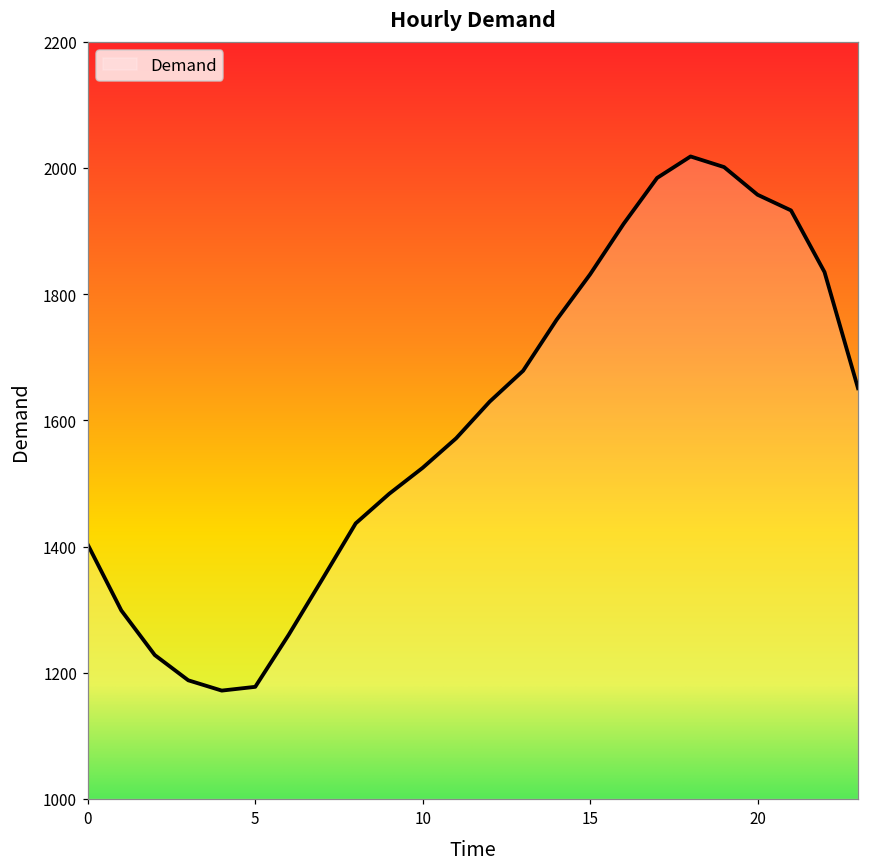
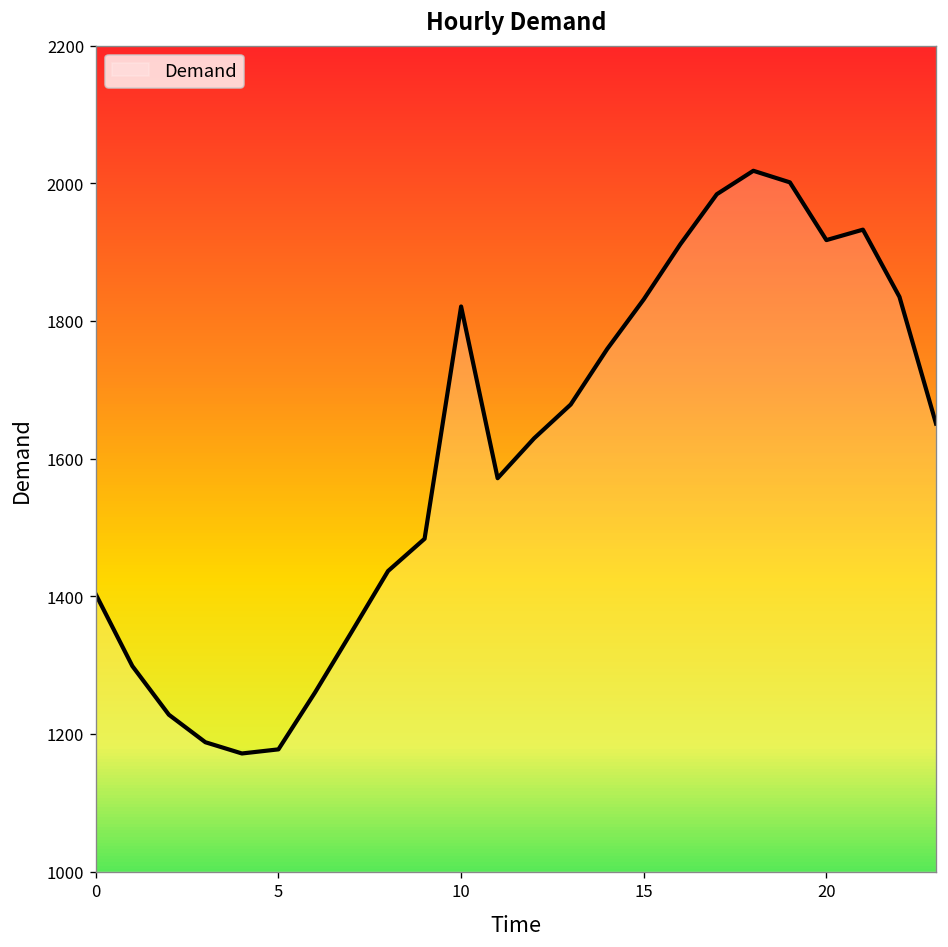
  {
    "0": 1400,
    "5": 1180,
-   "10": 1520,
+   "10": 1820,
    "15": 1830,
-   "20": 1960
+   "20": 1920
  }
